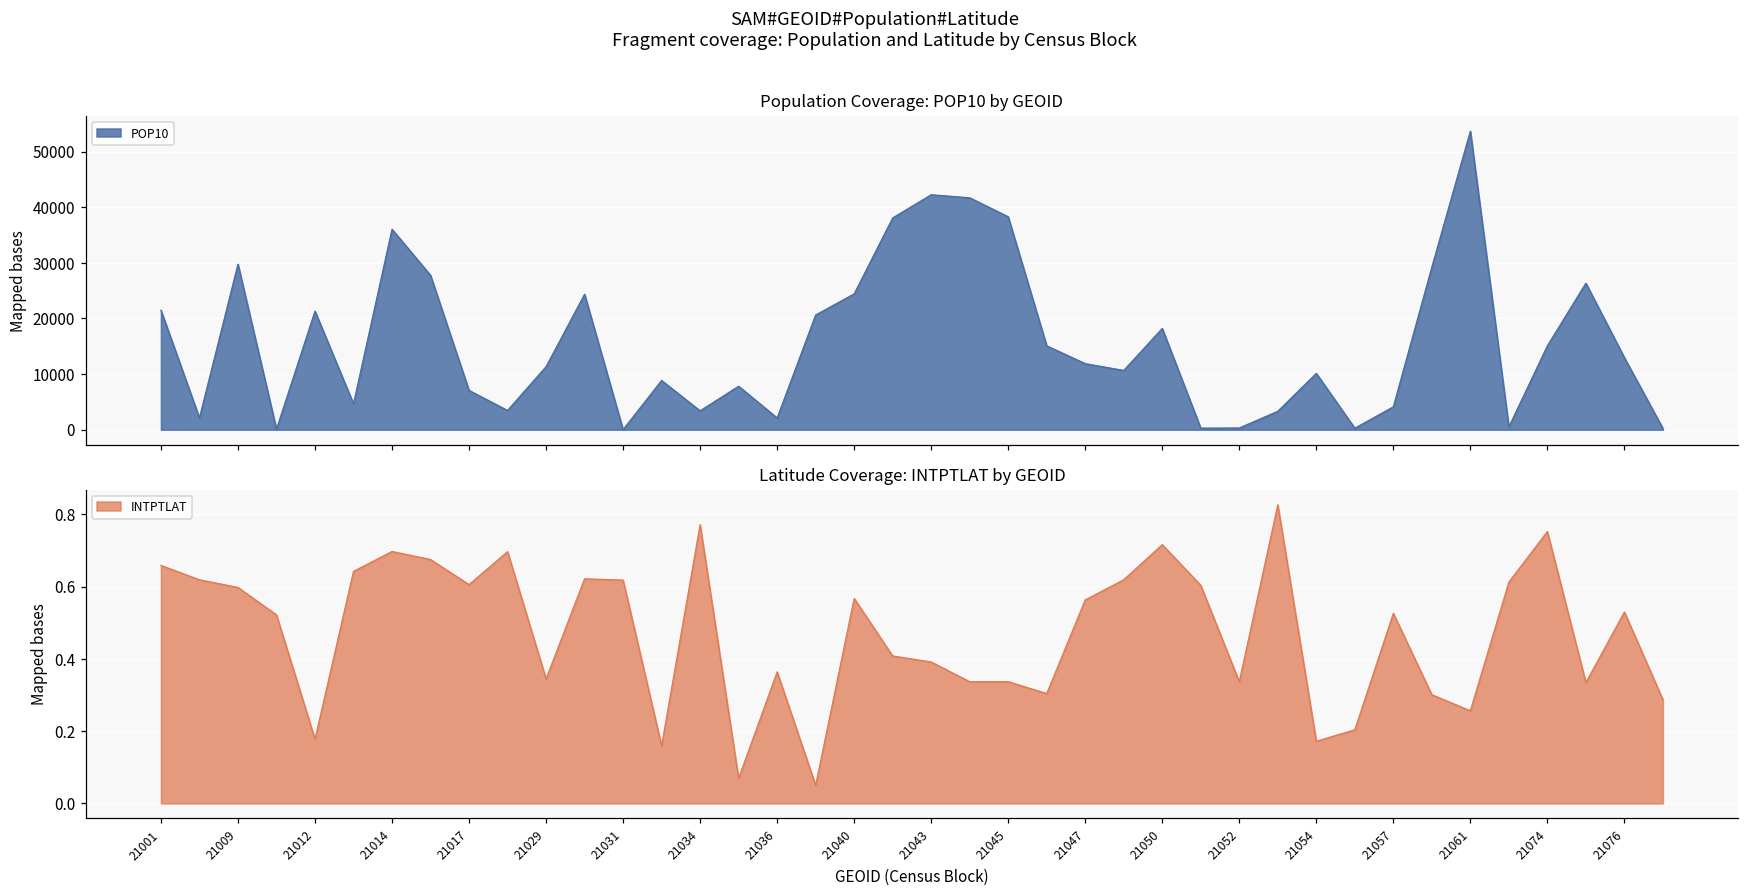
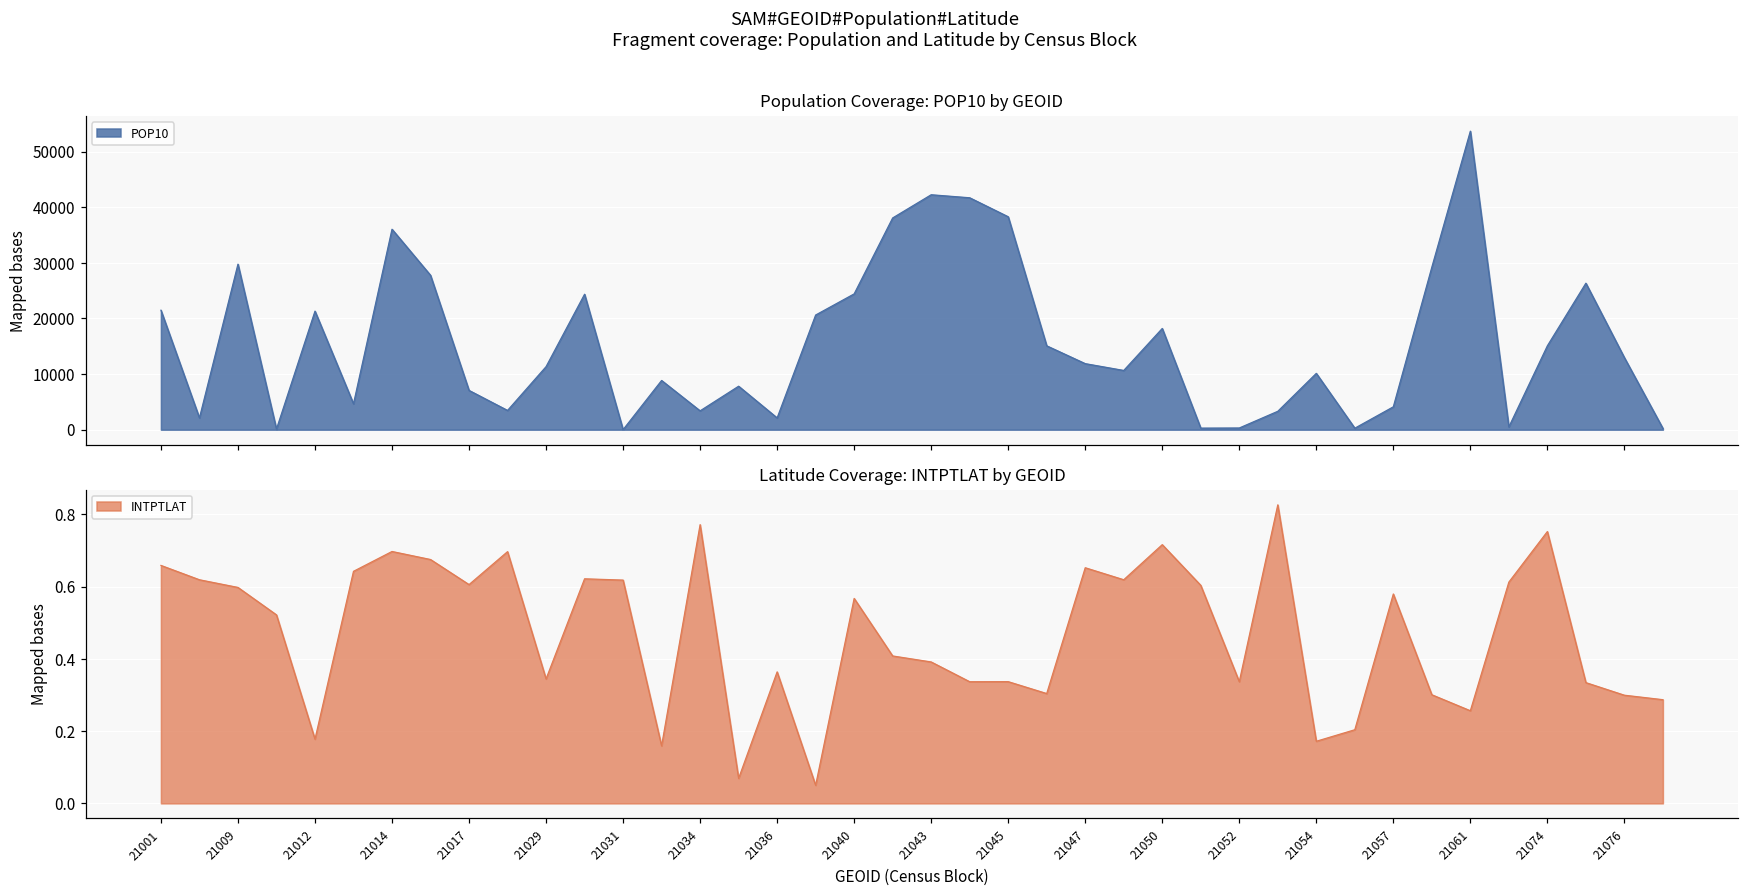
  {
    "Latitude Coverage: INTPTLAT by GEOID": {
      "21001": 0.66,
      "21009": 0.60,
      "21012": 0.18,
      "21014": 0.70,
      "21017": 0.61,
      "21029": 0.34,
      "21031": 0.62,
      "21034": 0.77,
      "21036": 0.36,
      "21040": 0.57,
      "21043": 0.39,
      "21045": 0.34,
-     "21047": 0.56,
+     "21047": 0.65,
      "21050": 0.72,
      "21052": 0.34,
      "21054": 0.17,
-     "21057": 0.53,
+     "21057": 0.58,
      "21061": 0.26,
      "21074": 0.75,
-     "21076": 0.53
+     "21076": 0.30
    }
  }
